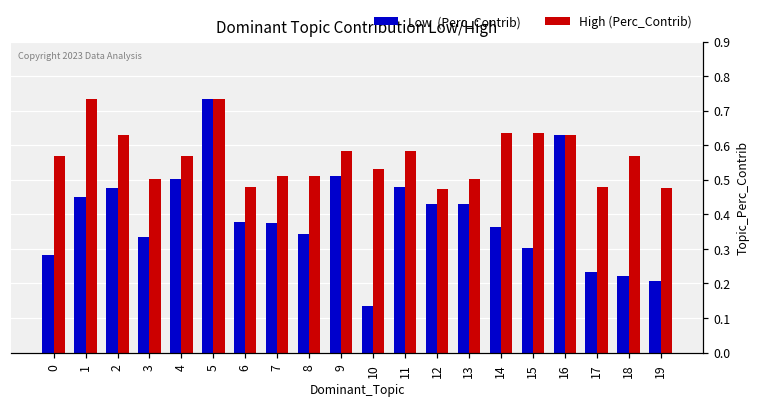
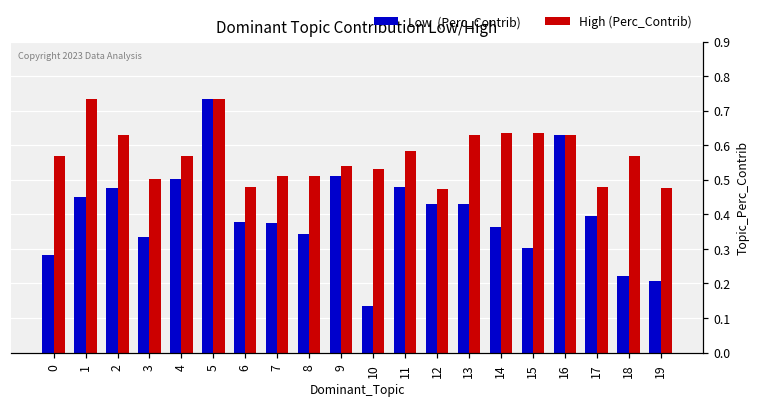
  {
    "Low (Perc_Contrib)": {
      "0": 0.28,
      "1": 0.45,
      "2": 0.48,
      "3": 0.33,
      "4": 0.50,
      "5": 0.73,
      "6": 0.38,
      "7": 0.37,
      "8": 0.34,
      "9": 0.51,
      "10": 0.13,
      "11": 0.48,
      "12": 0.43,
      "13": 0.43,
      "14": 0.36,
      "15": 0.30,
      "16": 0.63,
-     "17": 0.23,
+     "17": 0.40,
      "18": 0.22,
      "19": 0.21
    },
    "High (Perc_Contrib)": {
      "0": 0.57,
      "1": 0.73,
      "2": 0.63,
      "3": 0.50,
      "4": 0.57,
      "5": 0.73,
      "6": 0.48,
      "7": 0.51,
      "8": 0.51,
-     "9": 0.58,
+     "9": 0.54,
      "10": 0.53,
      "11": 0.58,
      "12": 0.47,
-     "13": 0.50,
+     "13": 0.63,
      "14": 0.64,
      "15": 0.64,
      "16": 0.63,
      "17": 0.48,
      "18": 0.57,
      "19": 0.48
    }
  }
